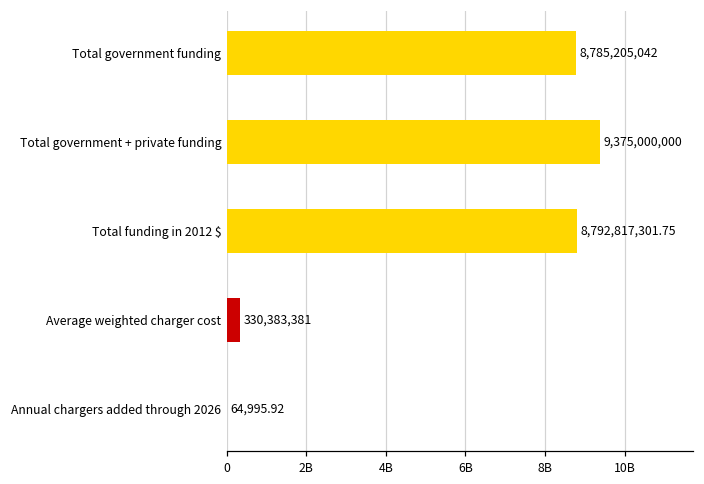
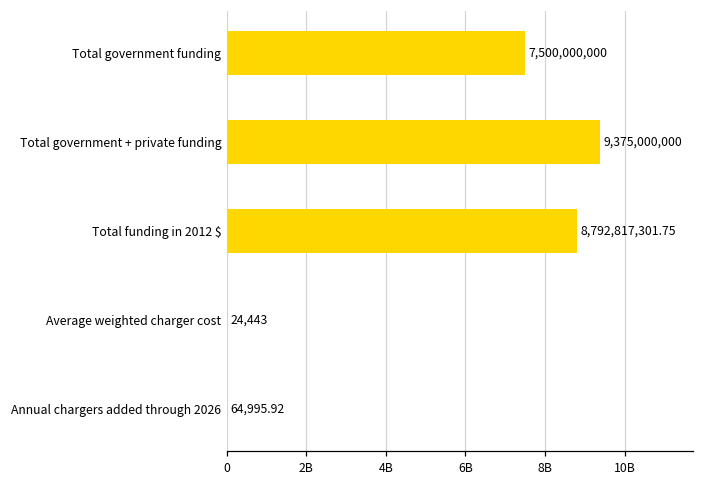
  {
-   "Total government funding": "8,785,205,042",
+   "Total government funding": "7,500,000,000",
    "Total government + private funding": "9,375,000,000",
    "Total funding in 2012 $": "8,792,817,301.75",
-   "Average weighted charger cost": "330,383,381",
+   "Average weighted charger cost": "24,443",
    "Annual chargers added through 2026": "64,995.92"
  }
